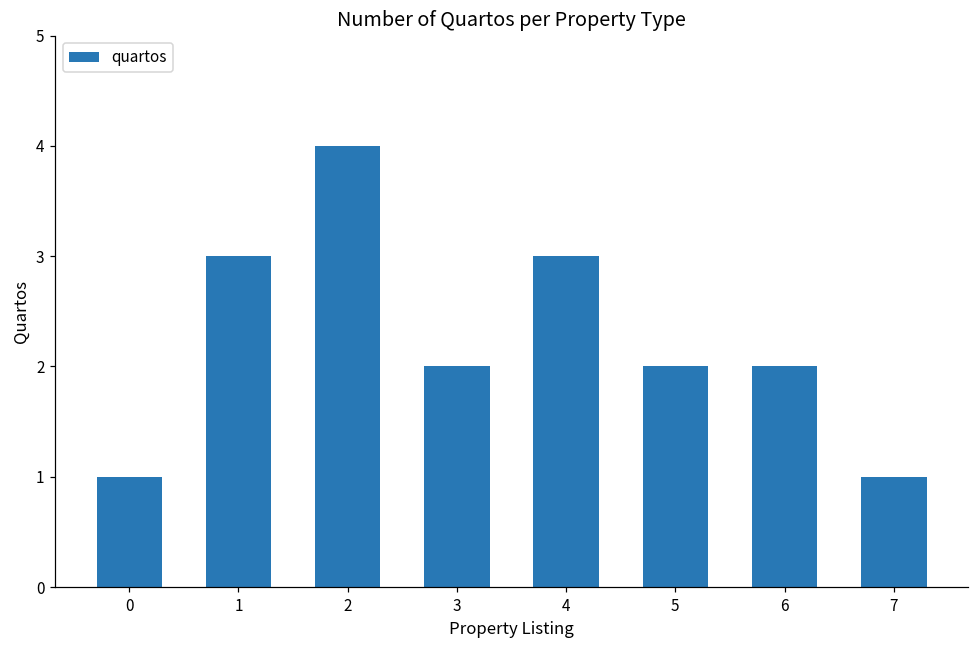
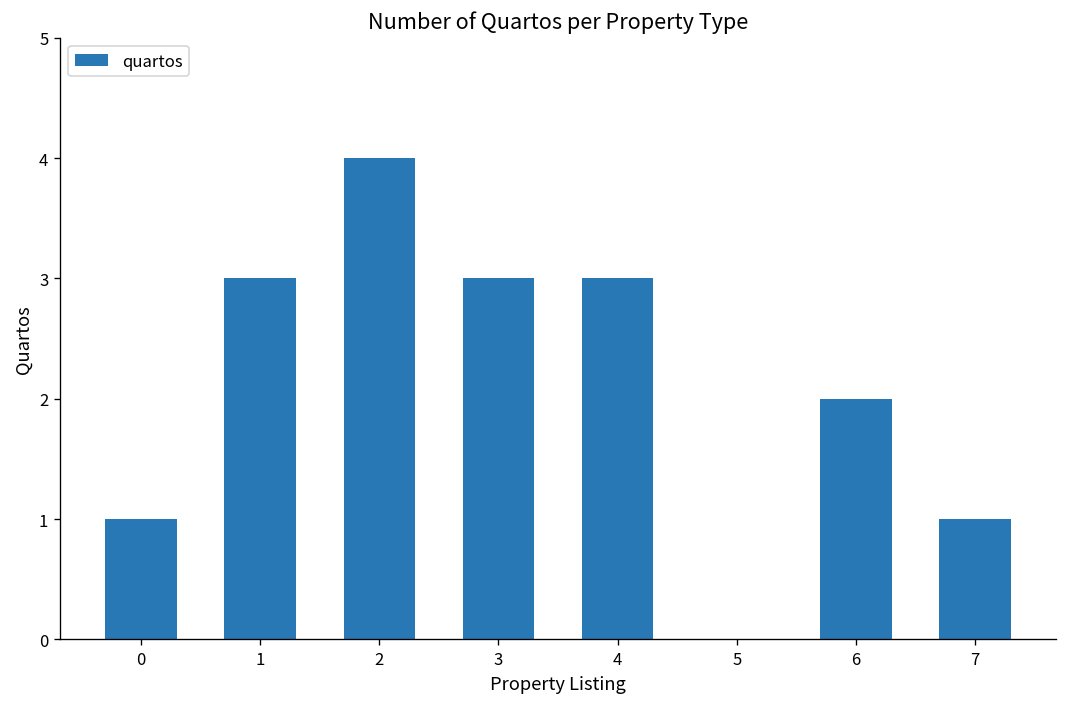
  {
    "0": 1,
    "1": 3,
    "2": 4,
-   "3": 2,
+   "3": 3,
    "4": 3,
-   "5": 2,
+   "5": 0,
    "6": 2,
    "7": 1
  }
